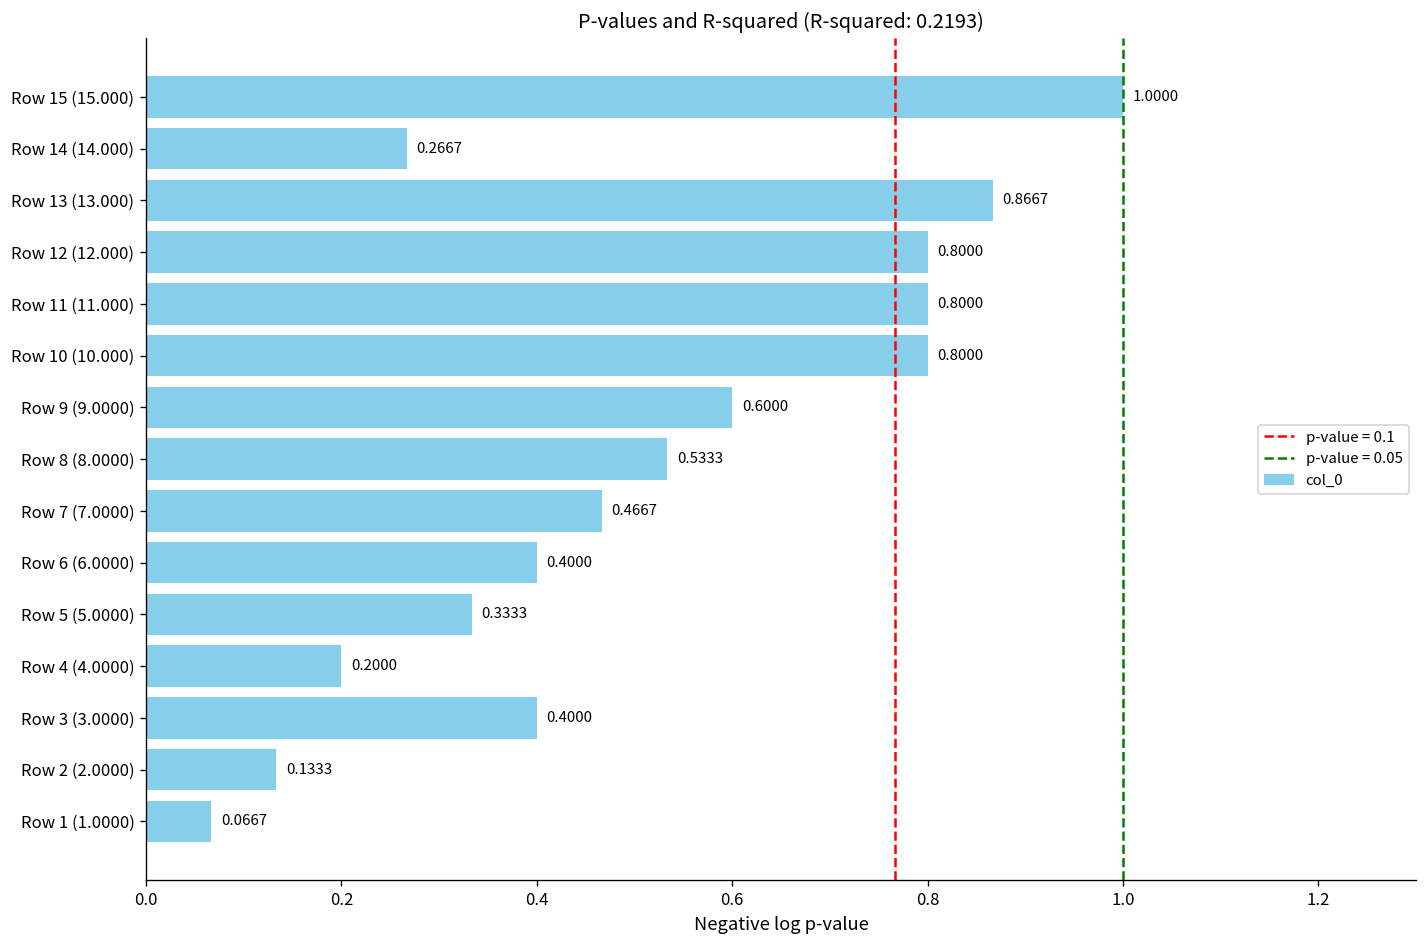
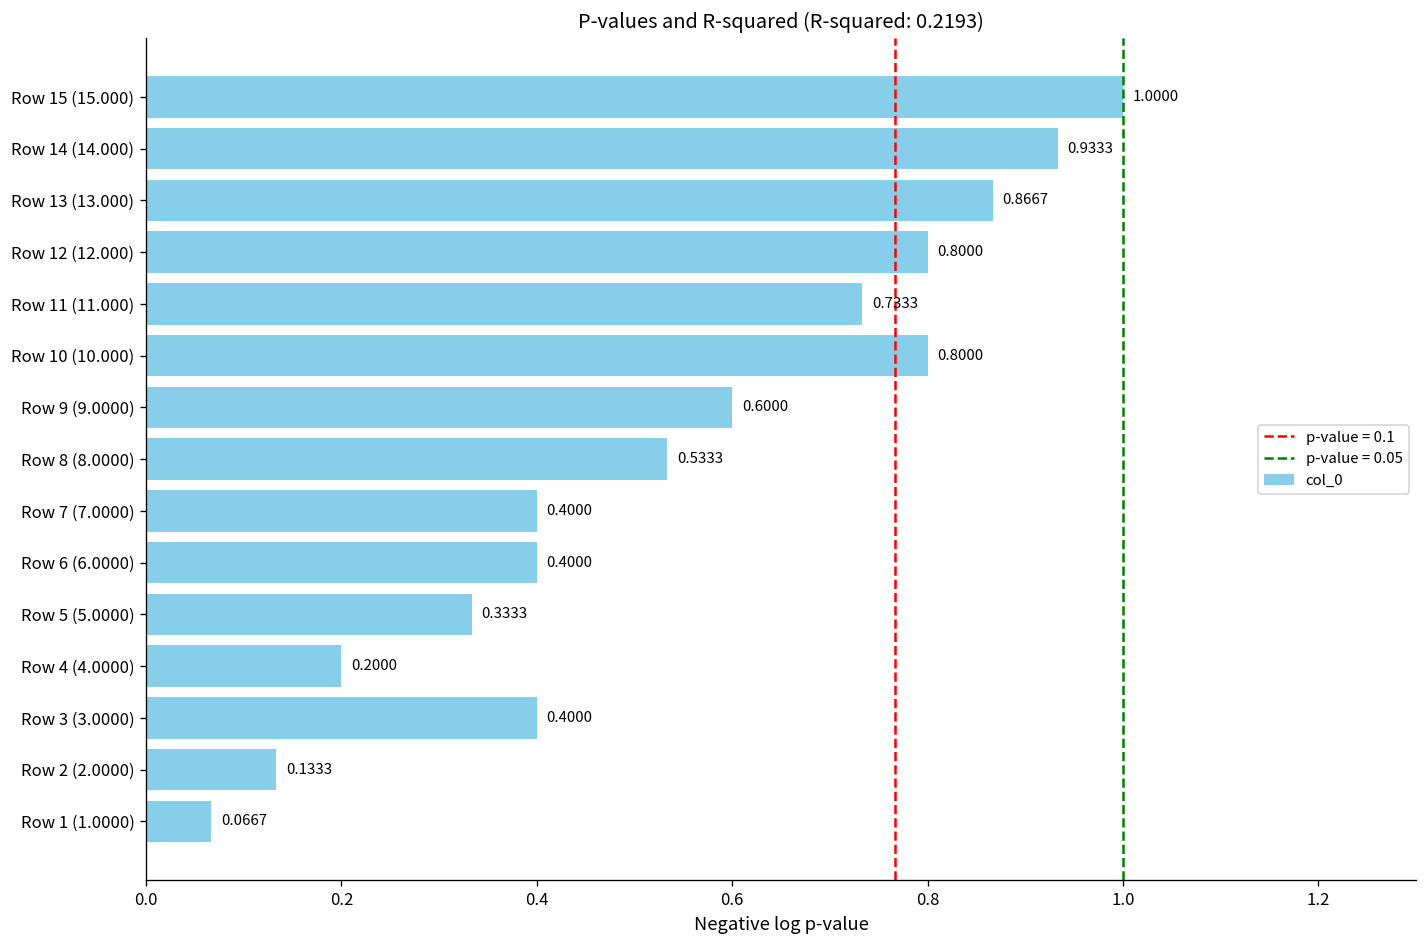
  {
    "Row 15 (15.000)": 1.0000,
-   "Row 14 (14.000)": 0.2667,
+   "Row 14 (14.000)": 0.9333,
    "Row 13 (13.000)": 0.8667,
    "Row 12 (12.000)": 0.8000,
-   "Row 11 (11.000)": 0.8000,
+   "Row 11 (11.000)": 0.7333,
    "Row 10 (10.000)": 0.8000,
    "Row 9 (9.0000)": 0.6000,
    "Row 8 (8.0000)": 0.5333,
-   "Row 7 (7.0000)": 0.4667,
+   "Row 7 (7.0000)": 0.4000,
    "Row 6 (6.0000)": 0.4000,
    "Row 5 (5.0000)": 0.3333,
    "Row 4 (4.0000)": 0.2000,
    "Row 3 (3.0000)": 0.4000,
    "Row 2 (2.0000)": 0.1333,
    "Row 1 (1.0000)": 0.0667
  }
